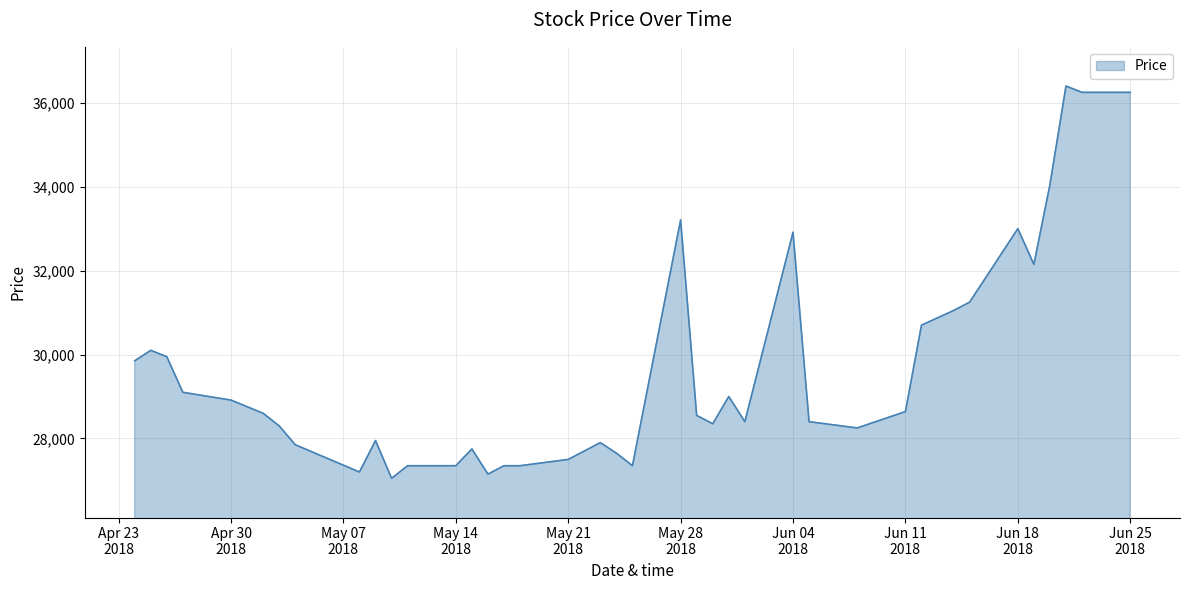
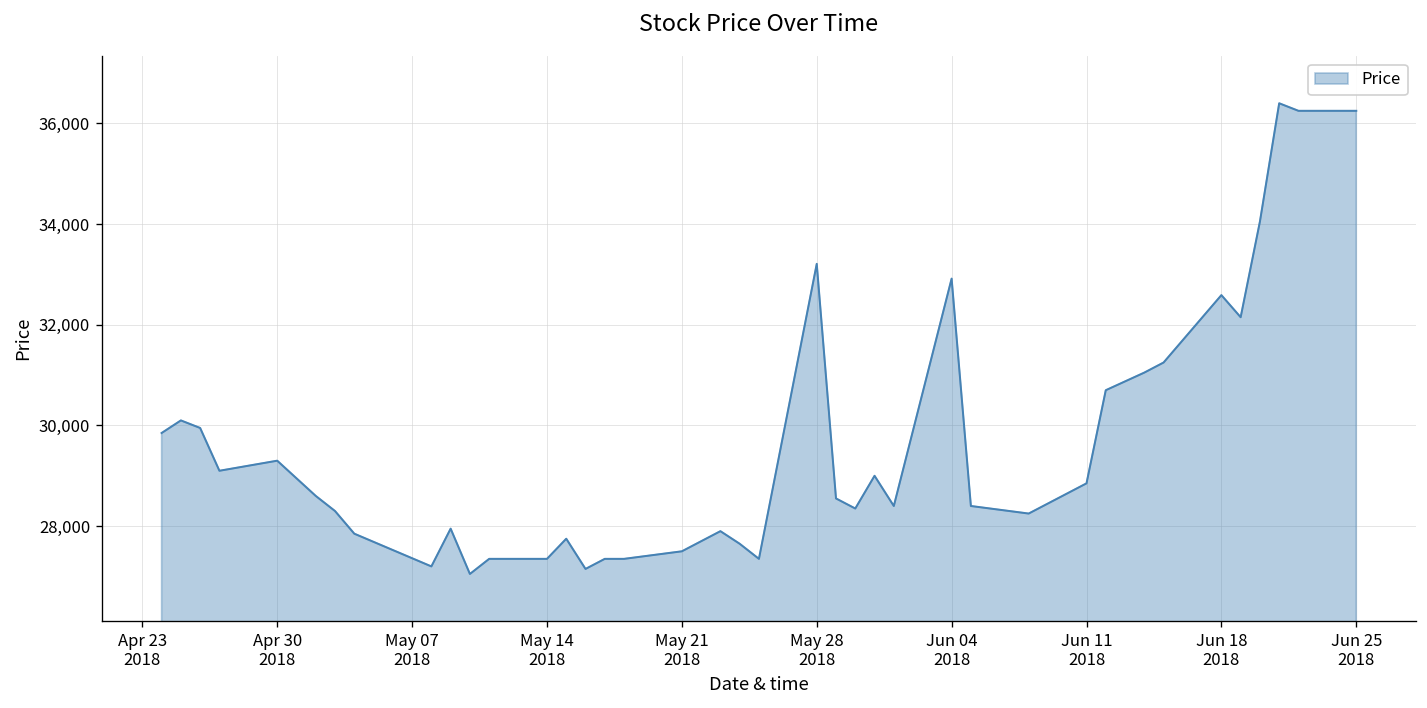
  {
-   "Apr 30 2018": "28,900",
+   "Apr 30 2018": "29,300",
    "May 14 2018": "27,400",
    "May 21 2018": "27,500",
    "May 28 2018": "33,200",
    "Jun 04 2018": "32,900",
-   "Jun 11 2018": "28,600",
-   "Jun 18 2018": "33,000",
+   "Jun 11 2018": "28,900",
+   "Jun 18 2018": "32,600",
    "Jun 25 2018": "36,300"
  }
